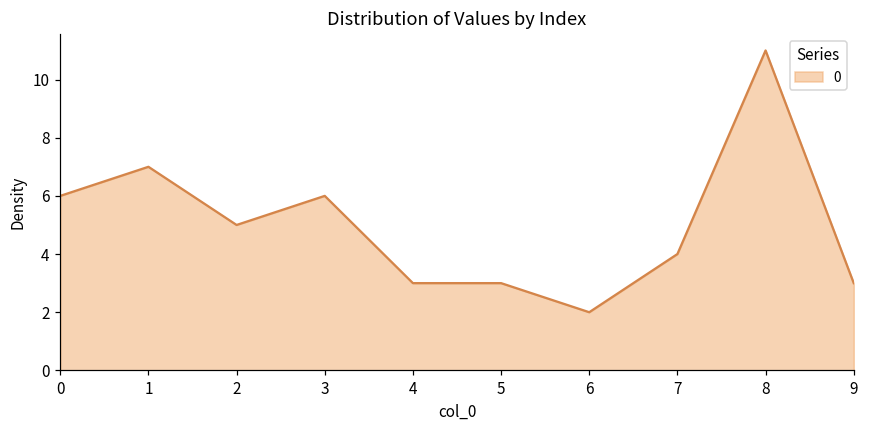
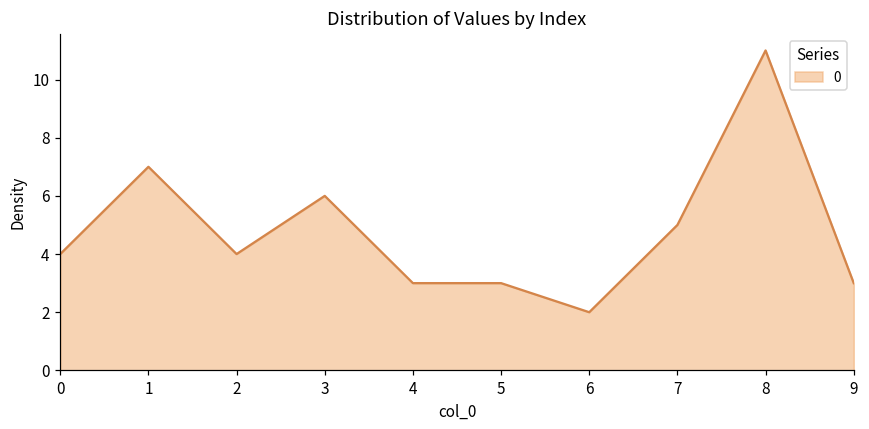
  {
-   "0": 6,
+   "0": 4,
    "1": 7,
-   "2": 5,
+   "2": 4,
    "3": 6,
    "4": 3,
    "5": 3,
    "6": 2,
-   "7": 4,
+   "7": 5,
    "8": 11,
    "9": 3
  }
